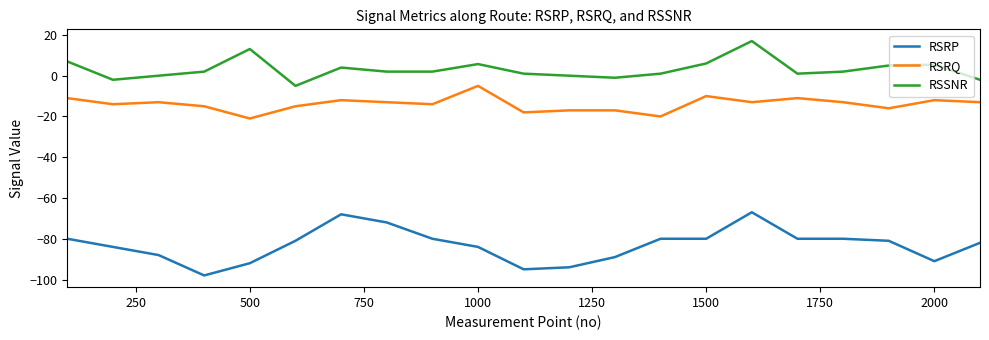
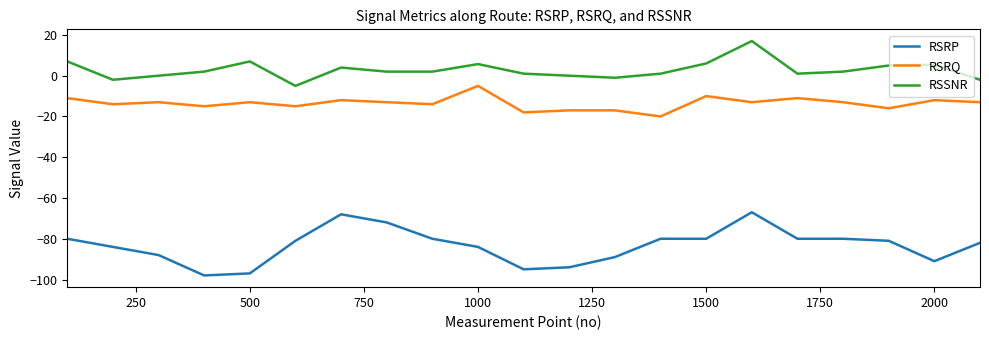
  {
    "RSRP": {
-     "500": -92,
+     "500": -97,
      "1000": -84,
      "1500": -80,
      "2000": -91
    },
    "RSRQ": {
-     "500": -21,
+     "500": -13,
      "1000": -5,
      "1500": -10,
      "2000": -12
    },
    "RSSNR": {
-     "500": 13,
+     "500": 7,
      "1000": 6,
      "1500": 6
    }
  }
